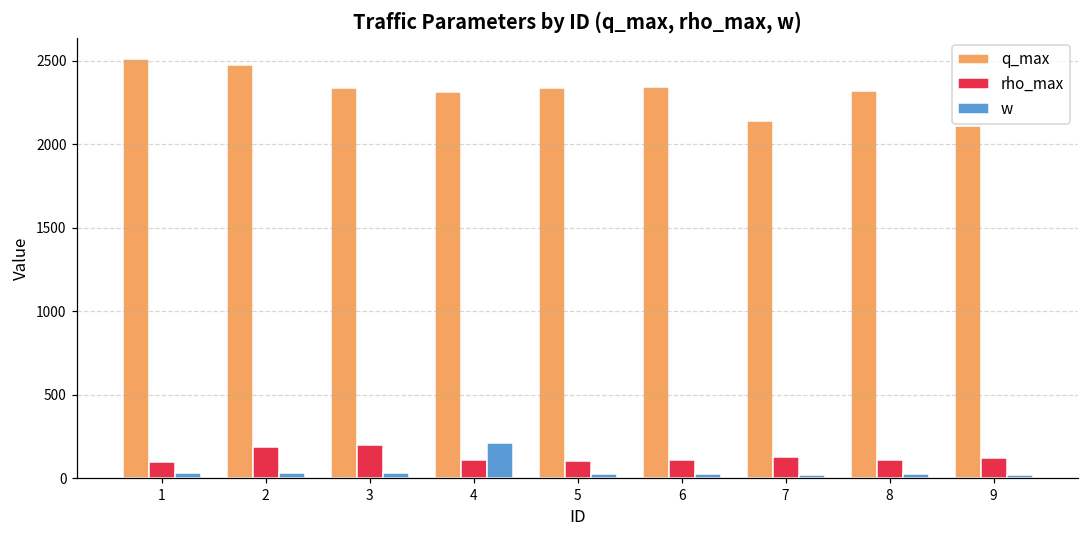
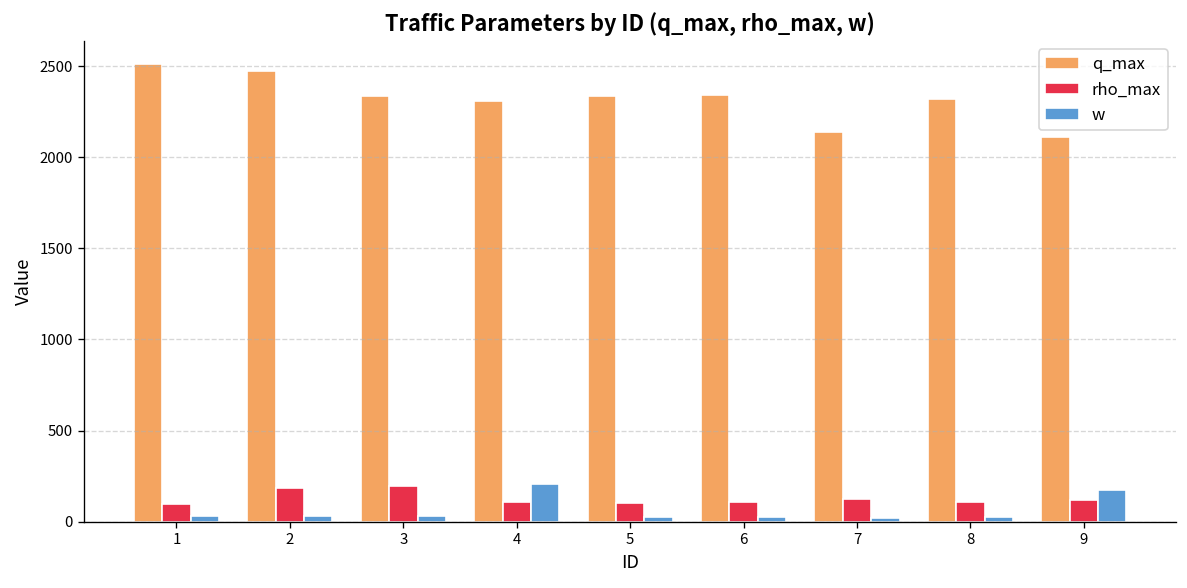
  {
    "q_max": {
      "1": 2510,
      "2": 2470,
      "3": 2340,
      "4": 2310,
      "5": 2340,
      "6": 2340,
      "7": 2140,
      "8": 2320,
      "9": 2110
    },
    "rho_max": {
      "1": 100,
      "2": 190,
      "3": 200,
      "4": 110,
      "5": 100,
      "6": 110,
      "7": 130,
      "8": 110,
      "9": 120
    },
    "w": {
      "1": 30,
      "2": 30,
      "3": 30,
      "4": 210,
      "5": 30,
      "6": 30,
      "7": 20,
      "8": 30,
-     "9": 20
+     "9": 170
    }
  }
